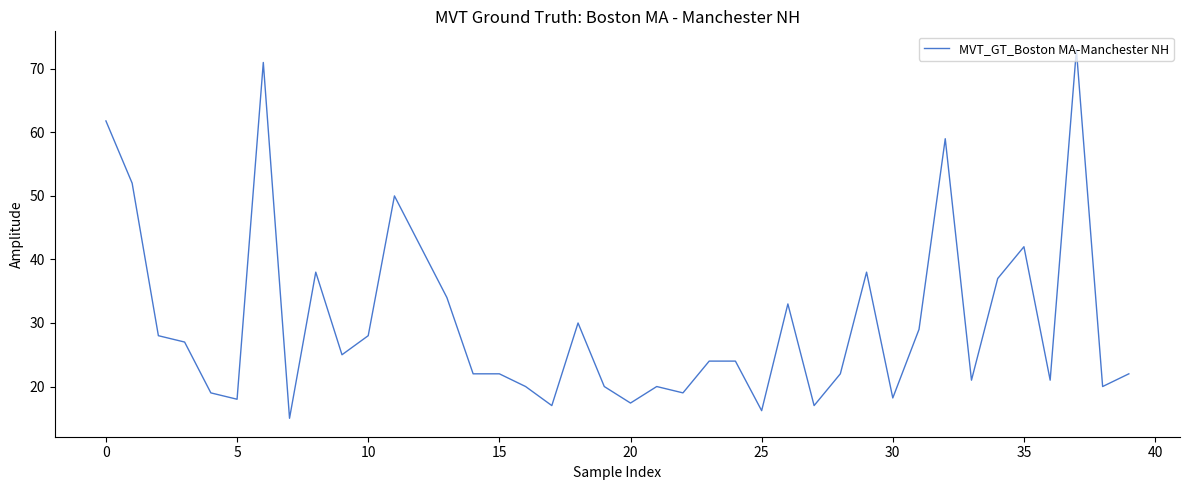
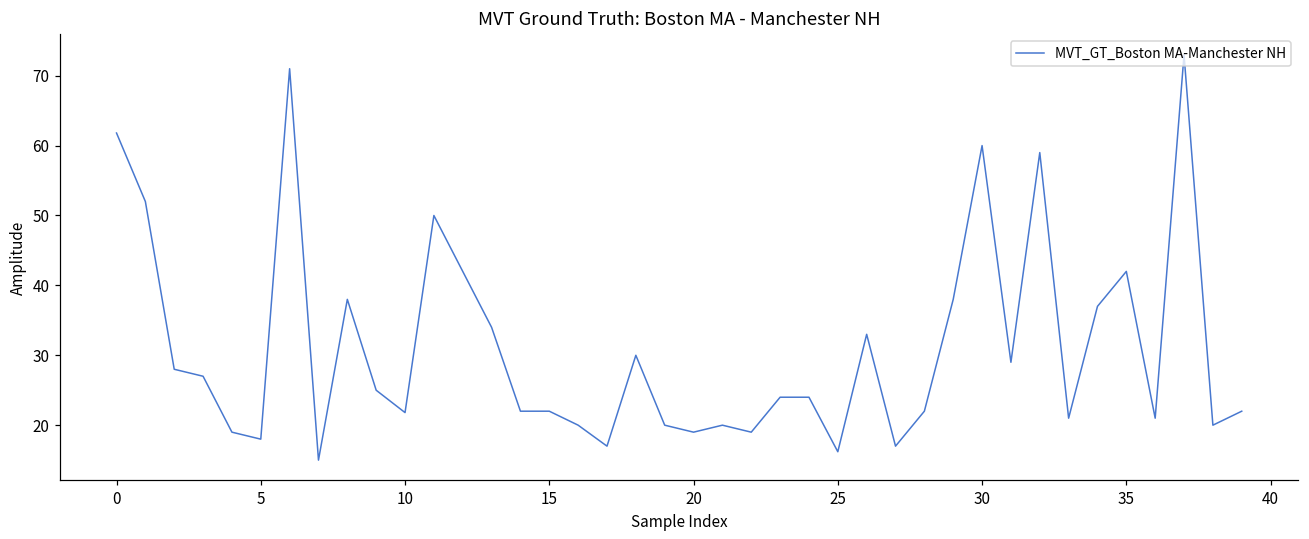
  {
    "0": 62,
    "5": 18,
-   "10": 28,
+   "10": 22,
    "15": 22,
-   "20": 17,
+   "20": 19,
    "25": 16,
-   "30": 18,
+   "30": 60,
    "35": 42
  }
